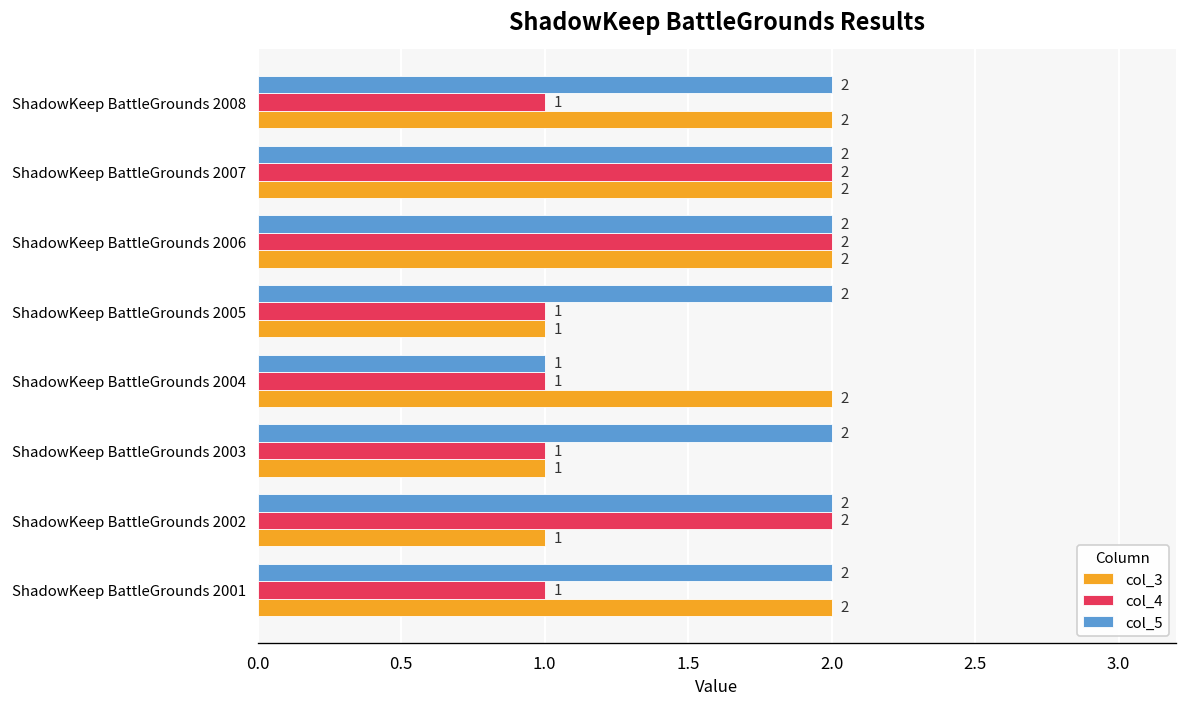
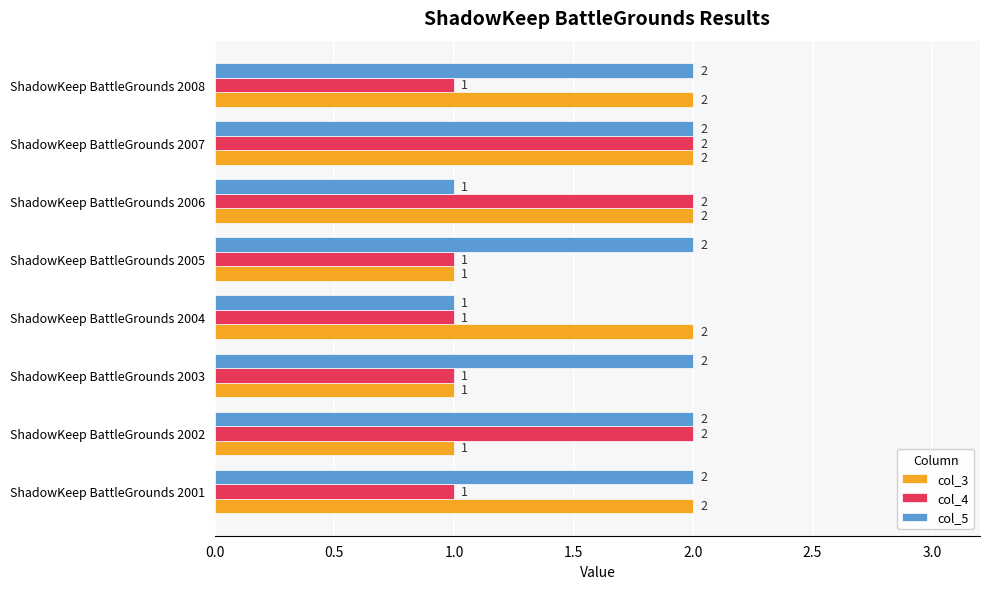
  {
    "col_3": {
      "ShadowKeep BattleGrounds 2008": 2,
      "ShadowKeep BattleGrounds 2007": 2,
      "ShadowKeep BattleGrounds 2006": 2,
      "ShadowKeep BattleGrounds 2005": 1,
      "ShadowKeep BattleGrounds 2004": 2,
      "ShadowKeep BattleGrounds 2003": 1,
      "ShadowKeep BattleGrounds 2002": 1,
      "ShadowKeep BattleGrounds 2001": 2
    },
    "col_4": {
      "ShadowKeep BattleGrounds 2008": 1,
      "ShadowKeep BattleGrounds 2007": 2,
      "ShadowKeep BattleGrounds 2006": 2,
      "ShadowKeep BattleGrounds 2005": 1,
      "ShadowKeep BattleGrounds 2004": 1,
      "ShadowKeep BattleGrounds 2003": 1,
      "ShadowKeep BattleGrounds 2002": 2,
      "ShadowKeep BattleGrounds 2001": 1
    },
    "col_5": {
      "ShadowKeep BattleGrounds 2008": 2,
      "ShadowKeep BattleGrounds 2007": 2,
-     "ShadowKeep BattleGrounds 2006": 2,
+     "ShadowKeep BattleGrounds 2006": 1,
      "ShadowKeep BattleGrounds 2005": 2,
      "ShadowKeep BattleGrounds 2004": 1,
      "ShadowKeep BattleGrounds 2003": 2,
      "ShadowKeep BattleGrounds 2002": 2,
      "ShadowKeep BattleGrounds 2001": 2
    }
  }
